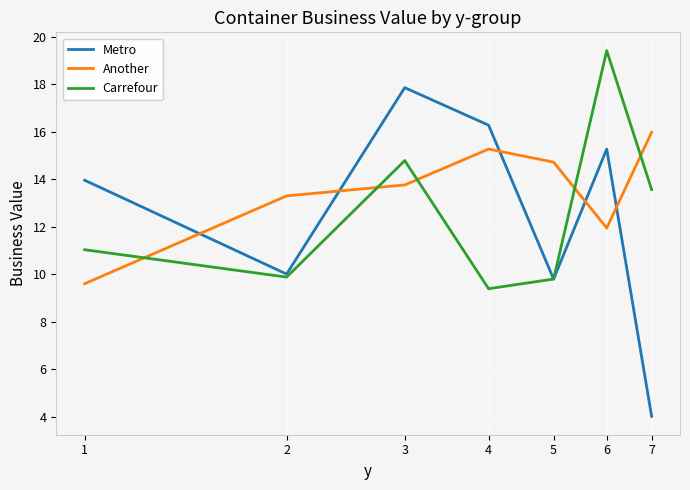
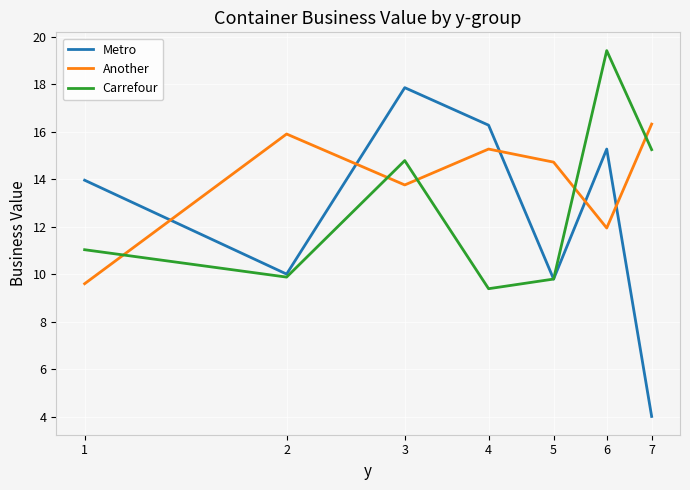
  {
    "Metro": {
      "1": 14.0,
      "2": 10.0,
      "3": 17.9,
      "4": 16.3,
      "6": 15.3,
      "7": 4.0
    },
    "Another": {
      "1": 9.6,
-     "2": 13.3,
+     "2": 15.9,
      "3": 13.8,
      "4": 15.3,
      "5": 14.7,
      "6": 11.9,
-     "7": 16.0
+     "7": 16.3
    },
    "Carrefour": {
      "1": 11.0,
      "2": 9.9,
      "3": 14.8,
      "4": 9.4,
      "6": 19.4,
-     "7": 13.6
+     "7": 15.2
    }
  }
